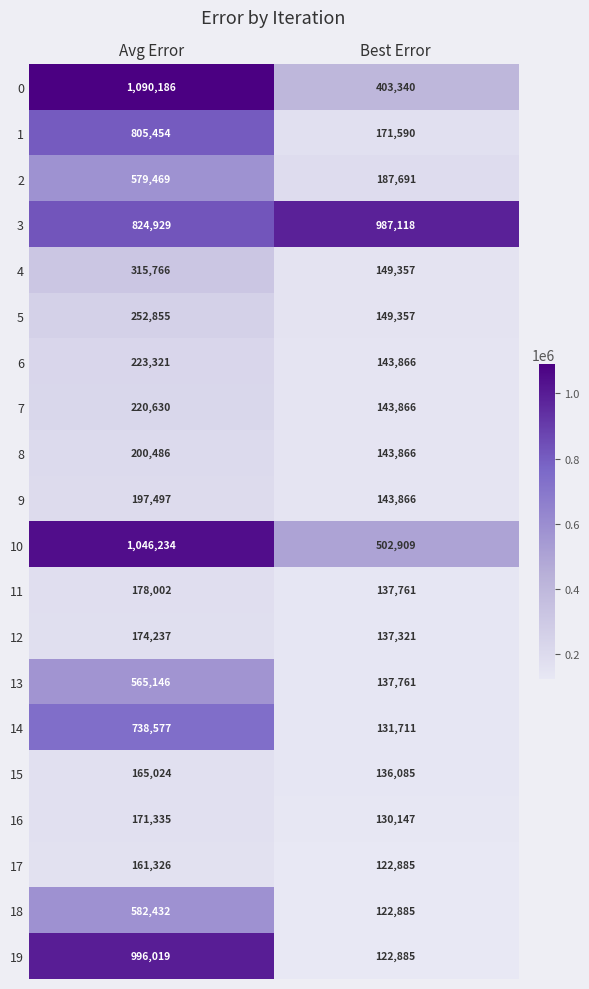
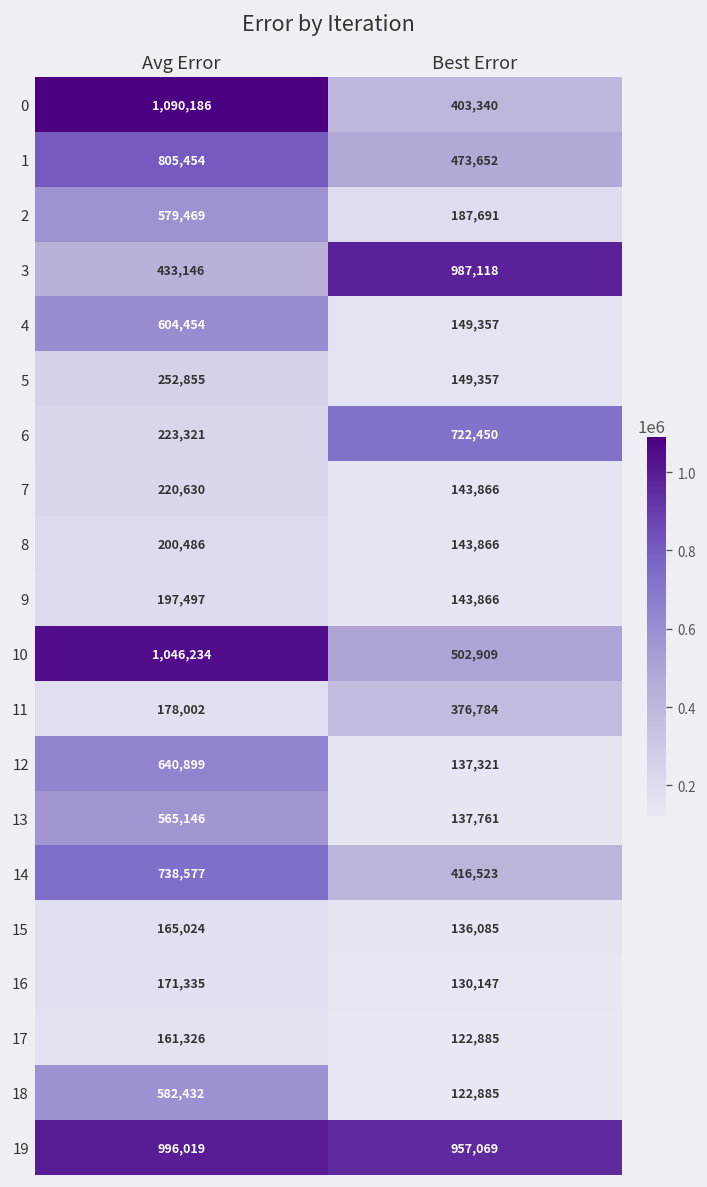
  {
    "0": {
      "Avg Error": "1,090,186",
      "Best Error": "403,340"
    },
    "1": {
      "Avg Error": "805,454",
-     "Best Error": "171,590"
+     "Best Error": "473,652"
    },
    "2": {
      "Avg Error": "579,469",
      "Best Error": "187,691"
    },
    "3": {
-     "Avg Error": "824,929",
+     "Avg Error": "433,146",
      "Best Error": "987,118"
    },
    "4": {
-     "Avg Error": "315,766",
+     "Avg Error": "604,454",
      "Best Error": "149,357"
    },
    "5": {
      "Avg Error": "252,855",
      "Best Error": "149,357"
    },
    "6": {
      "Avg Error": "223,321",
-     "Best Error": "143,866"
+     "Best Error": "722,450"
    },
    "7": {
      "Avg Error": "220,630",
      "Best Error": "143,866"
    },
    "8": {
      "Avg Error": "200,486",
      "Best Error": "143,866"
    },
    "9": {
      "Avg Error": "197,497",
      "Best Error": "143,866"
    },
    "10": {
      "Avg Error": "1,046,234",
      "Best Error": "502,909"
    },
    "11": {
      "Avg Error": "178,002",
-     "Best Error": "137,761"
+     "Best Error": "376,784"
    },
    "12": {
-     "Avg Error": "174,237",
+     "Avg Error": "640,899",
      "Best Error": "137,321"
    },
    "13": {
      "Avg Error": "565,146",
      "Best Error": "137,761"
    },
    "14": {
      "Avg Error": "738,577",
-     "Best Error": "131,711"
+     "Best Error": "416,523"
    },
    "15": {
      "Avg Error": "165,024",
      "Best Error": "136,085"
    },
    "16": {
      "Avg Error": "171,335",
      "Best Error": "130,147"
    },
    "17": {
      "Avg Error": "161,326",
      "Best Error": "122,885"
    },
    "18": {
      "Avg Error": "582,432",
      "Best Error": "122,885"
    },
    "19": {
      "Avg Error": "996,019",
-     "Best Error": "122,885"
+     "Best Error": "957,069"
    }
  }
